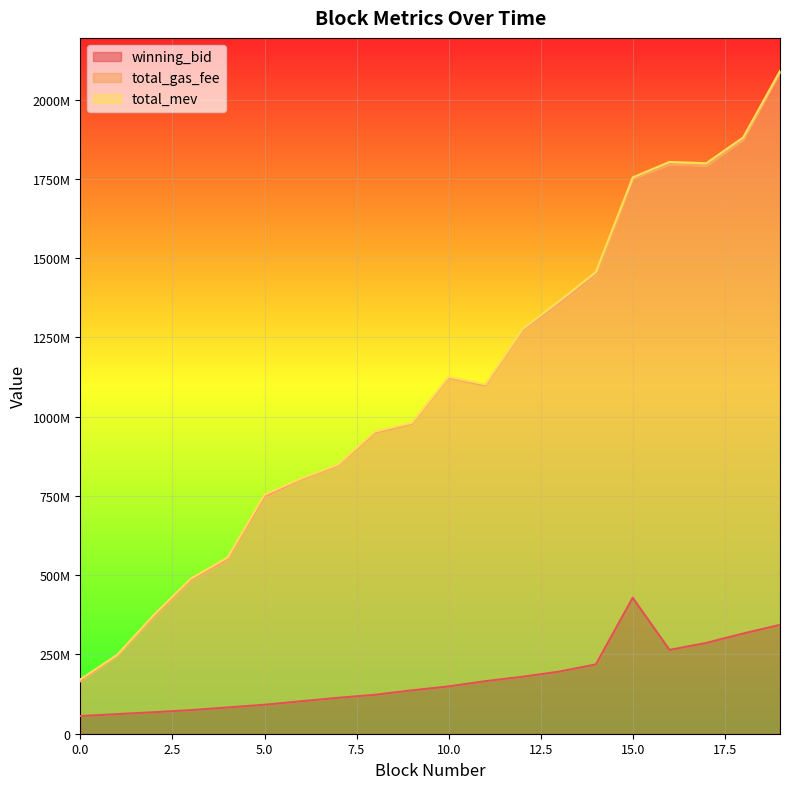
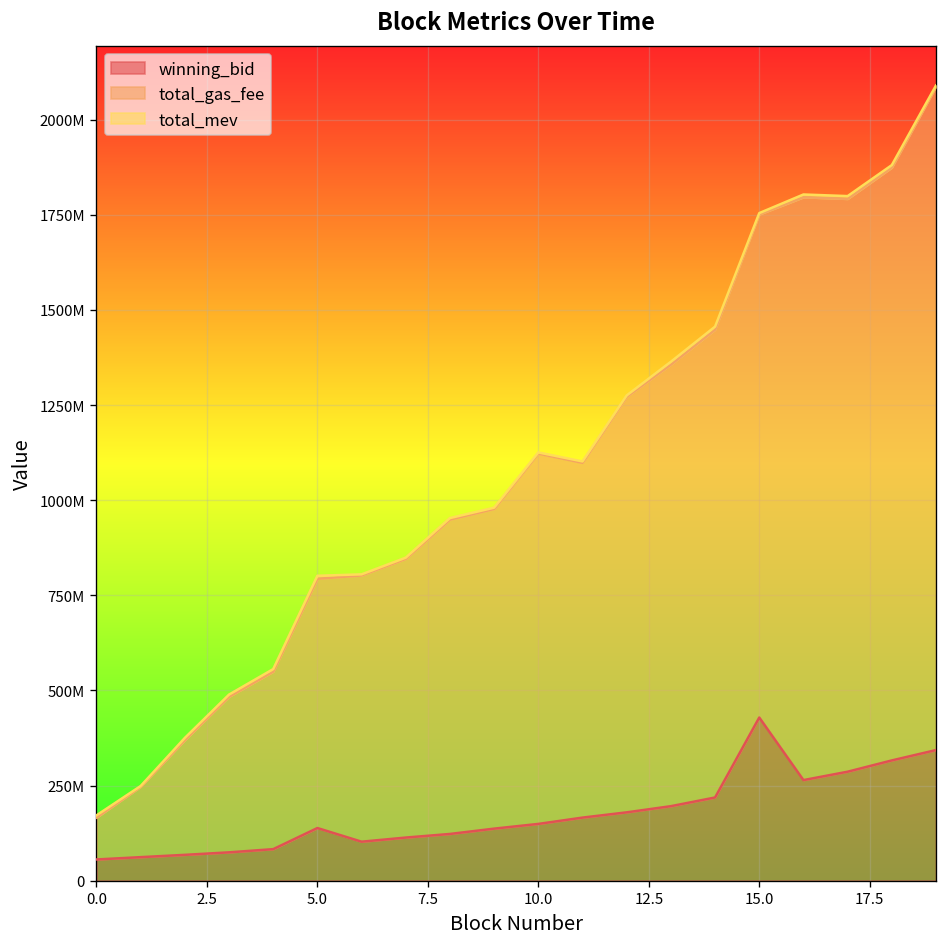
  {
    "winning_bid": {
      "0.0": 60000000,
-     "5.0": 90000000,
+     "5.0": 140000000,
      "10.0": 150000000,
      "15.0": 430000000
    }
  }
